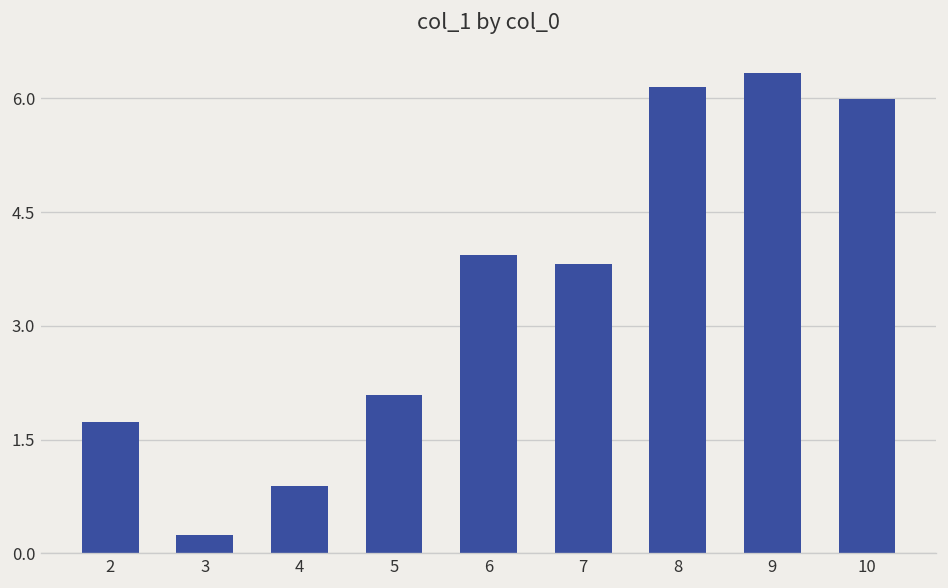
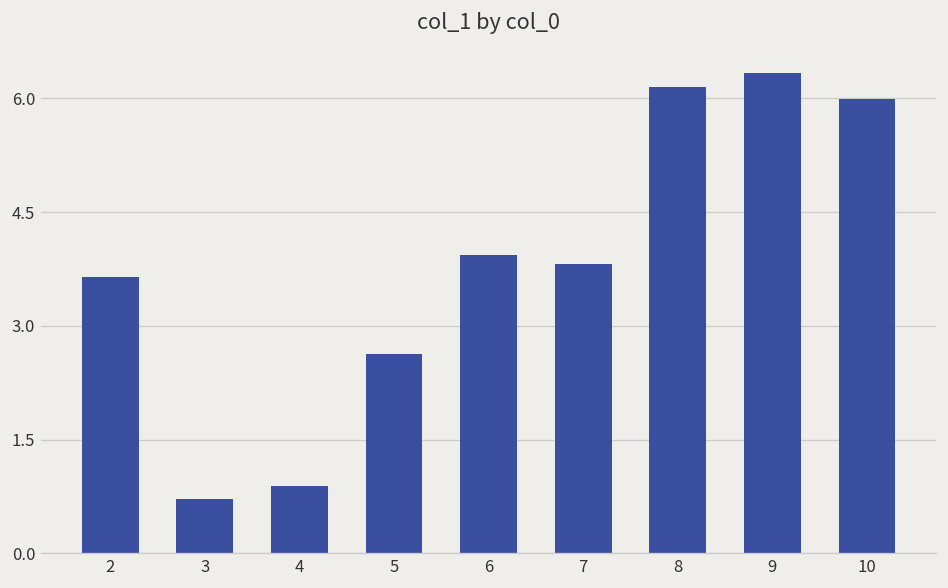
  {
-   "2": 1.7,
-   "3": 0.2,
+   "2": 3.6,
+   "3": 0.7,
    "4": 0.9,
-   "5": 2.1,
+   "5": 2.6,
    "6": 3.9,
    "7": 3.8,
    "8": 6.2,
    "9": 6.3,
    "10": 6.0
  }
